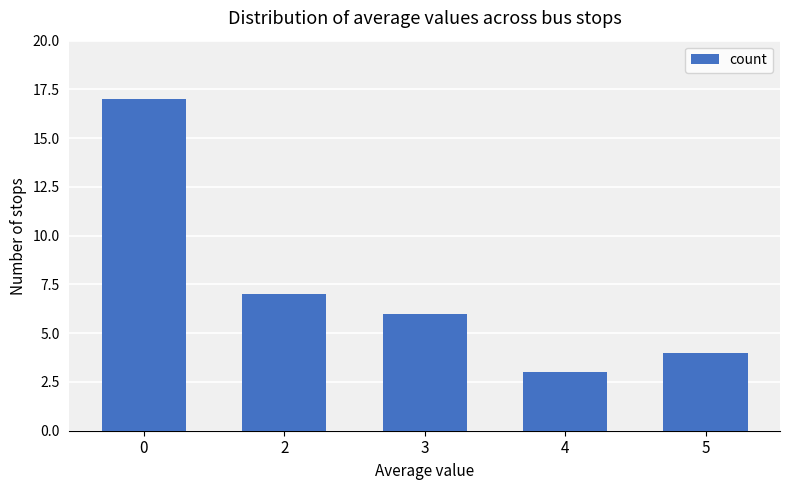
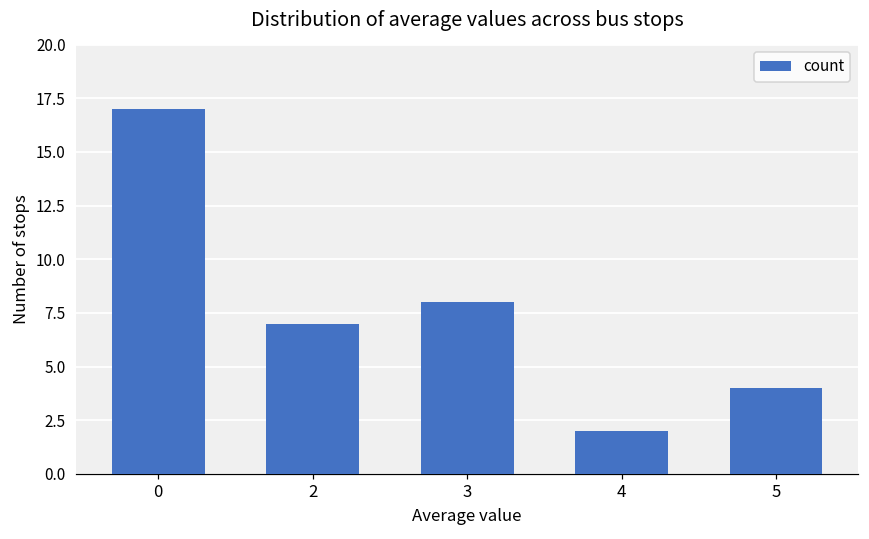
  {
    "0": 17,
    "2": 7,
-   "3": 6,
-   "4": 3,
+   "3": 8,
+   "4": 2,
    "5": 4
  }
